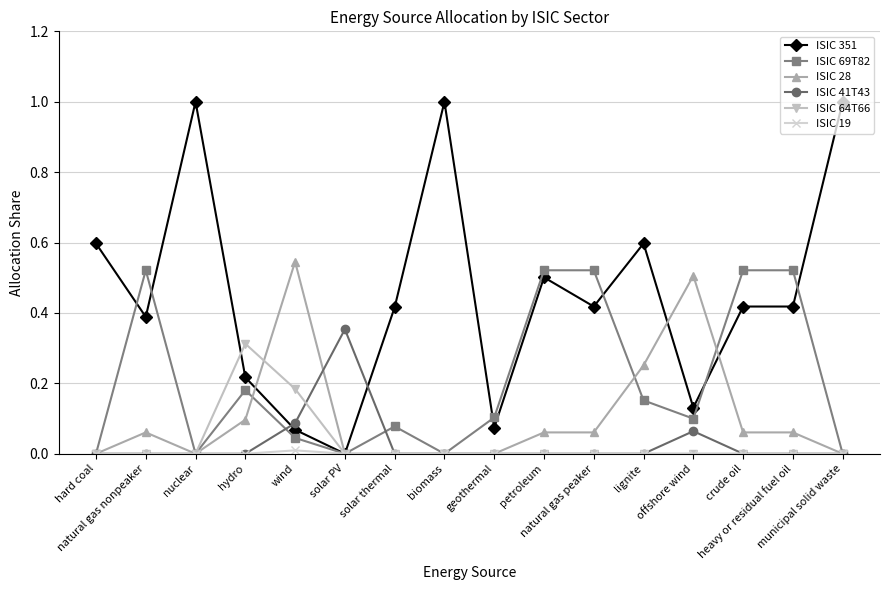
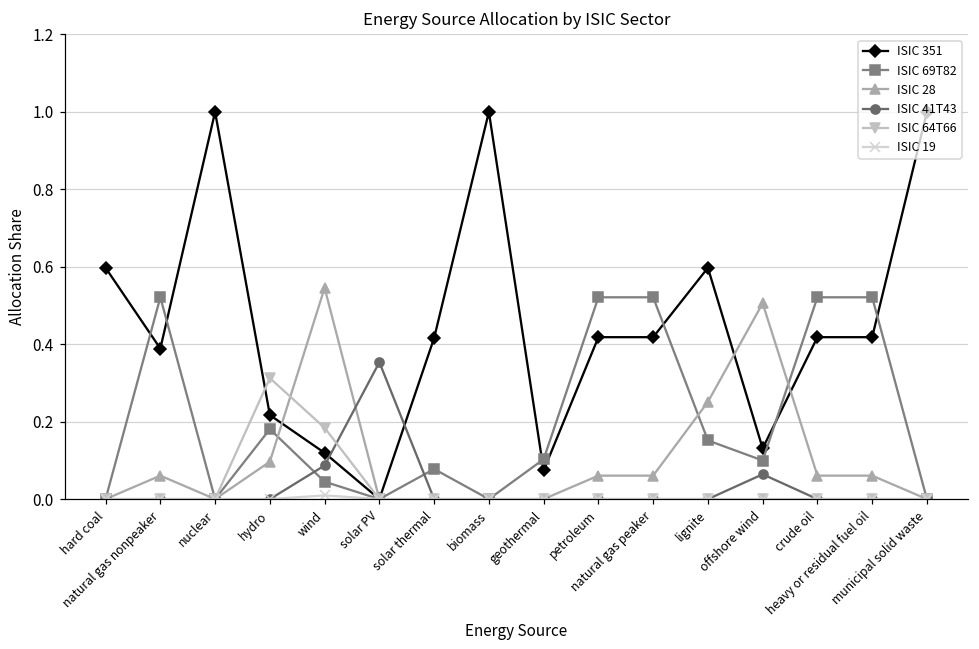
  {
    "ISIC 351": {
      "hard coal": 0.60,
      "natural gas nonpeaker": 0.39,
      "nuclear": 1.00,
      "hydro": 0.22,
-     "wind": 0.07,
+     "wind": 0.12,
      "solar thermal": 0.42,
      "biomass": 1.00,
      "geothermal": 0.07,
-     "petroleum": 0.50,
+     "petroleum": 0.42,
      "natural gas peaker": 0.42,
      "lignite": 0.60,
      "offshore wind": 0.13,
      "crude oil": 0.42,
      "heavy or residual fuel oil": 0.42
    }
  }
